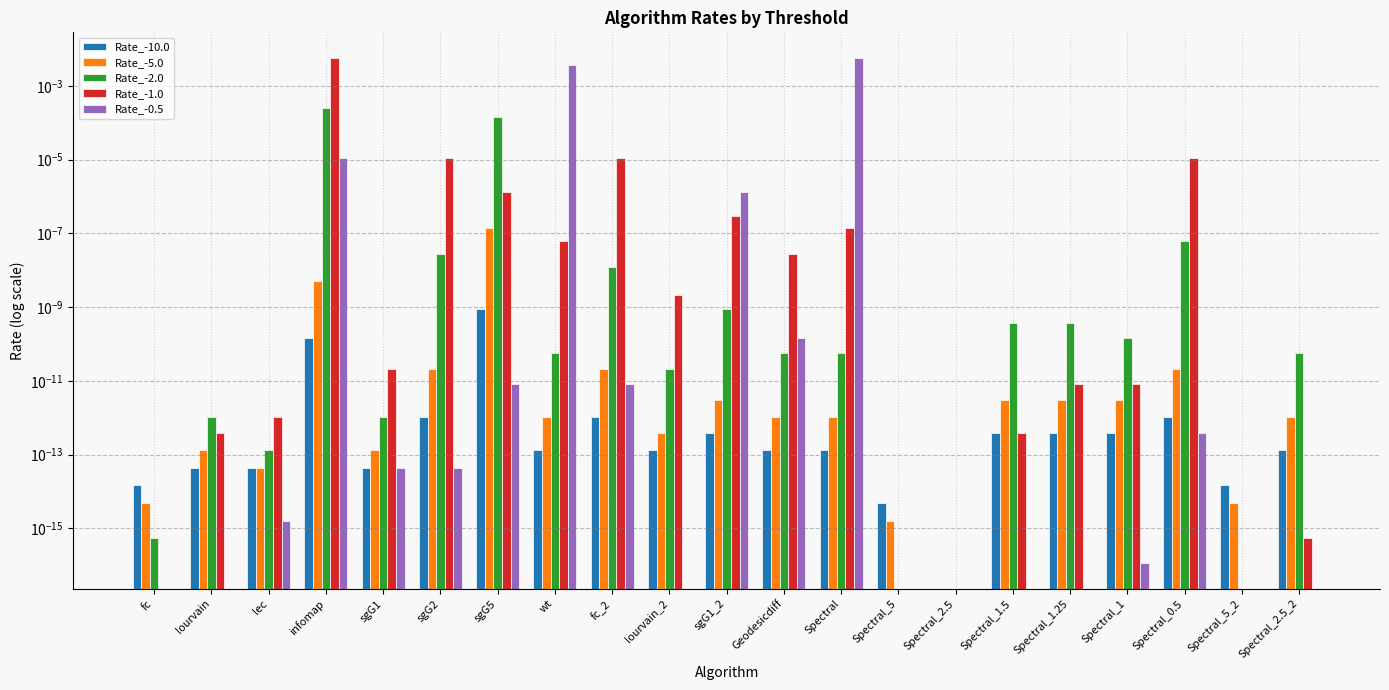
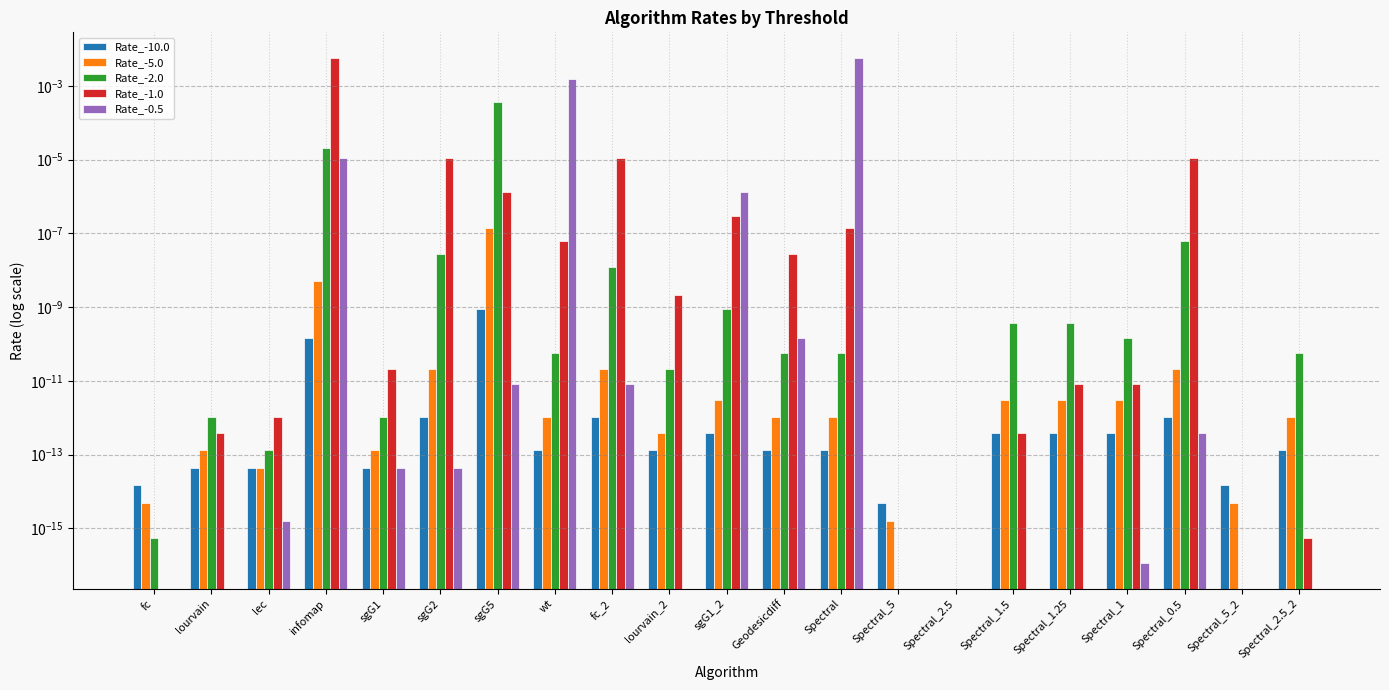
  {
    "Rate_-10.0": {
      "fc": 0.000000000000,
      "lourvain": 0.000000000000,
      "lec": 0.000000000000,
      "infomap": 0.00000000014,
      "sgG1": 0.000000000000,
      "sgG2": 0.000000000001,
      "sgG5": 0.0000000009,
      "wt": 0.000000000000,
      "fc_2": 0.000000000001,
      "lourvain_2": 0.000000000000,
      "sgG1_2": 0.000000000000,
      "Geodesicdiff": 0.000000000000,
      "Spectral": 0.000000000000,
      "Spectral_5": 0.000000000000,
      "Spectral_1.5": 0.000000000000,
      "Spectral_1.25": 0.000000000000,
      "Spectral_1": 0.000000000000,
      "Spectral_0.5": 0.000000000001,
      "Spectral_5_2": 0.000000000000,
      "Spectral_2.5_2": 0.000000000000
    },
    "Rate_-5.0": {
      "fc": 0.000000000000,
      "lourvain": 0.000000000000,
      "lec": 0.000000000000,
      "infomap": 0.000000005,
      "sgG1": 0.000000000000,
      "sgG2": 0.00000000002,
      "sgG5": 0.00000014,
      "wt": 0.000000000001,
      "fc_2": 0.00000000002,
      "lourvain_2": 0.000000000000,
      "sgG1_2": 0.000000000003,
      "Geodesicdiff": 0.000000000001,
      "Spectral": 0.000000000001,
      "Spectral_5": 0.000000000000,
      "Spectral_1.5": 0.000000000003,
      "Spectral_1.25": 0.000000000003,
      "Spectral_1": 0.000000000003,
      "Spectral_0.5": 0.00000000002,
      "Spectral_5_2": 0.000000000000,
      "Spectral_2.5_2": 0.000000000001
    },
    "Rate_-2.0": {
      "fc": 0.000000000000,
      "lourvain": 0.000000000001,
      "lec": 0.000000000000,
-     "infomap": 0.0003,
+     "infomap": 0.00002,
      "sgG1": 0.000000000001,
      "sgG2": 0.00000003,
-     "sgG5": 0.00014,
+     "sgG5": 0.0004,
      "wt": 0.00000000006,
      "fc_2": 0.000000012,
      "lourvain_2": 0.00000000002,
      "sgG1_2": 0.0000000009,
      "Geodesicdiff": 0.00000000006,
      "Spectral": 0.00000000006,
      "Spectral_1.5": 0.0000000004,
      "Spectral_1.25": 0.0000000004,
      "Spectral_1": 0.00000000014,
      "Spectral_0.5": 0.00000006,
      "Spectral_2.5_2": 0.00000000006
    },
    "Rate_-1.0": {
      "lourvain": 0.000000000000,
      "lec": 0.000000000001,
      "infomap": 0.006,
      "sgG1": 0.00000000002,
      "sgG2": 0.00001,
      "sgG5": 0.0000013,
      "wt": 0.00000006,
      "fc_2": 0.00001,
      "lourvain_2": 0.000000002,
      "sgG1_2": 0.0000003,
      "Geodesicdiff": 0.00000003,
      "Spectral": 0.00000014,
      "Spectral_1.5": 0.000000000000,
      "Spectral_1.25": 0.000000000008,
      "Spectral_1": 0.000000000008,
      "Spectral_0.5": 0.00001,
      "Spectral_2.5_2": 0.000000000000
    },
    "Rate_-0.5": {
      "lec": 0.000000000000,
      "infomap": 0.000011,
      "sgG1": 0.000000000000,
      "sgG2": 0.000000000000,
      "sgG5": 0.000000000008,
-     "wt": 0.004,
+     "wt": 0.0016,
      "fc_2": 0.000000000008,
      "sgG1_2": 0.0000013,
      "Geodesicdiff": 0.00000000014,
      "Spectral": 0.006,
      "Spectral_1": 0.000000000000,
      "Spectral_0.5": 0.000000000000
    }
  }
